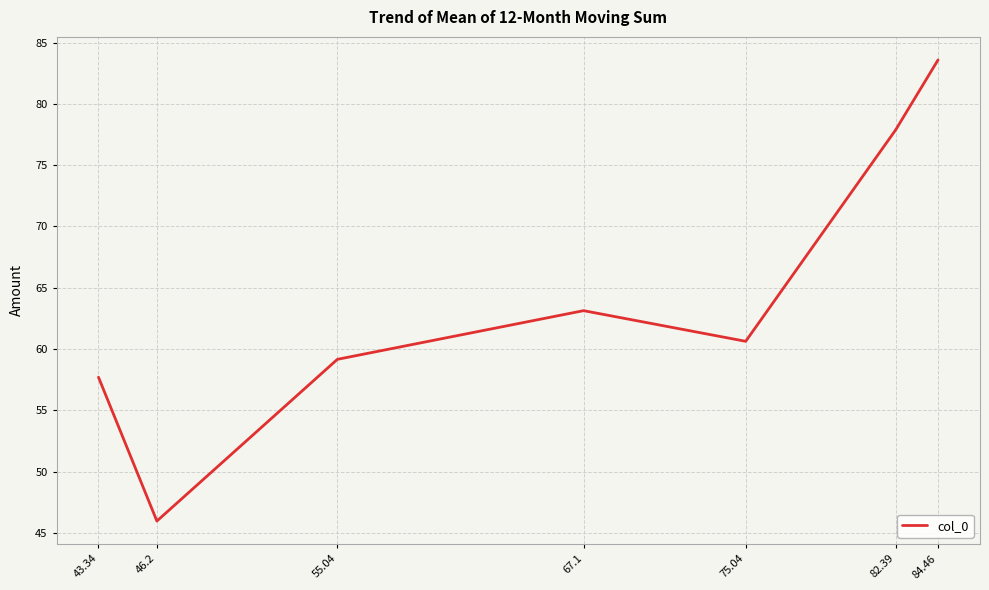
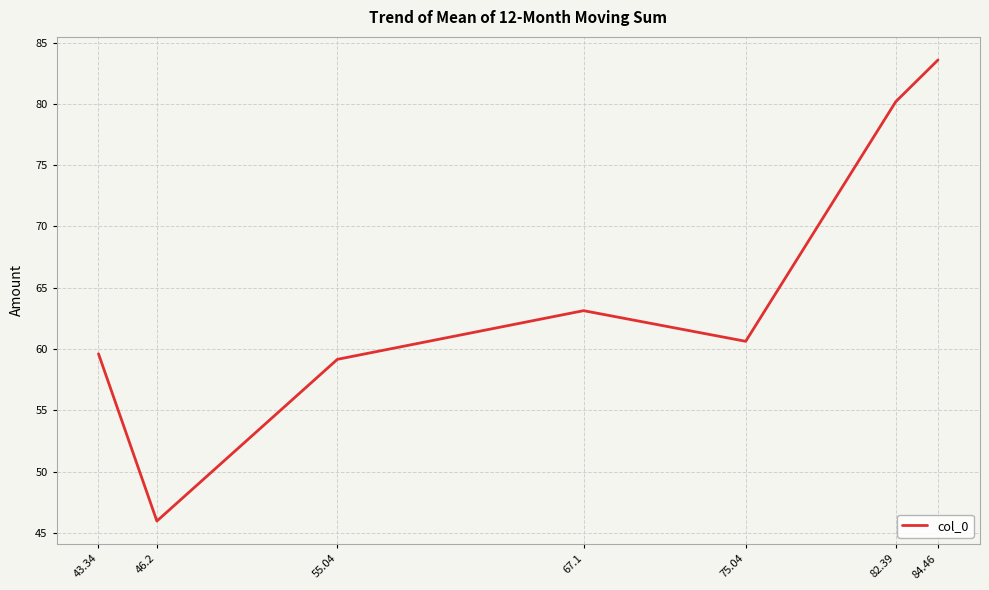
  {
-   "43.34": 57.7,
+   "43.34": 59.6,
    "46.2": 46.0,
    "55.04": 59.2,
    "67.1": 63.1,
    "75.04": 60.6,
-   "82.39": 77.9,
+   "82.39": 80.2,
    "84.46": 83.6
  }
